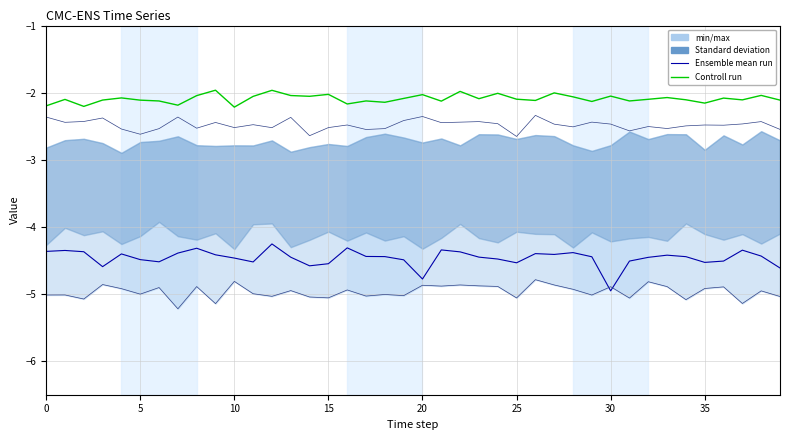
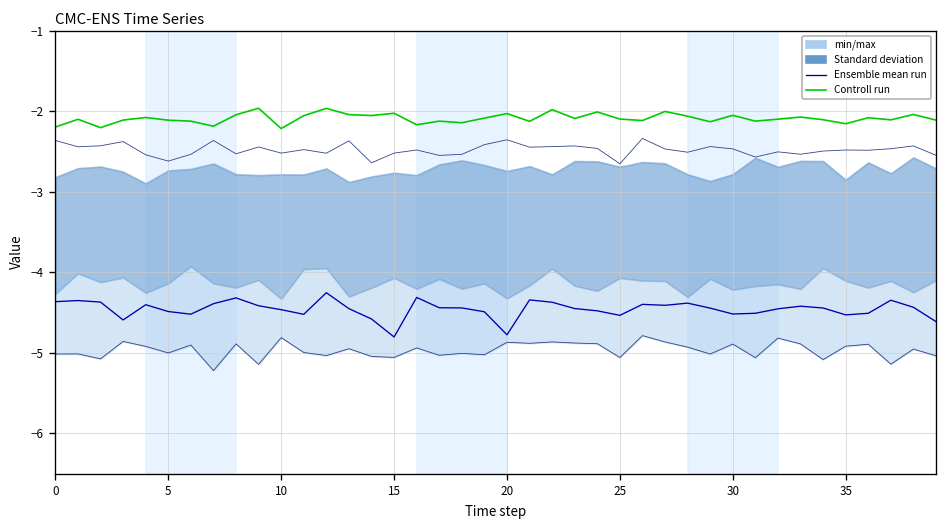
  {
    "Ensemble mean run": {
      "0": -4.4,
      "5": -4.5,
      "10": -4.5,
-     "15": -4.5,
+     "15": -4.8,
      "20": -4.8,
      "25": -4.5,
-     "30": -5.0,
+     "30": -4.5,
      "35": -4.5
    },
    "Controll run": {
      "0": -2.2,
      "5": -2.1,
      "10": -2.2,
      "15": -2.0,
      "20": -2.0,
      "25": -2.1,
      "30": -2.1,
      "35": -2.2
    }
  }
